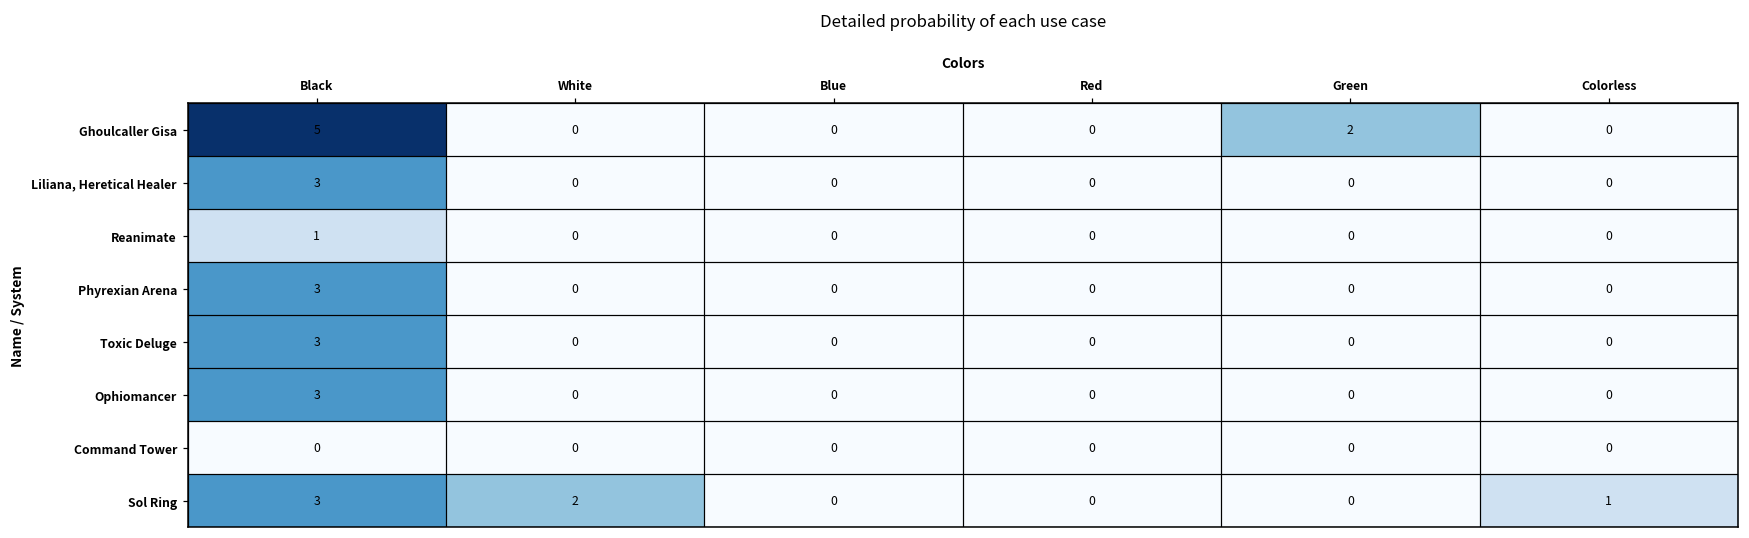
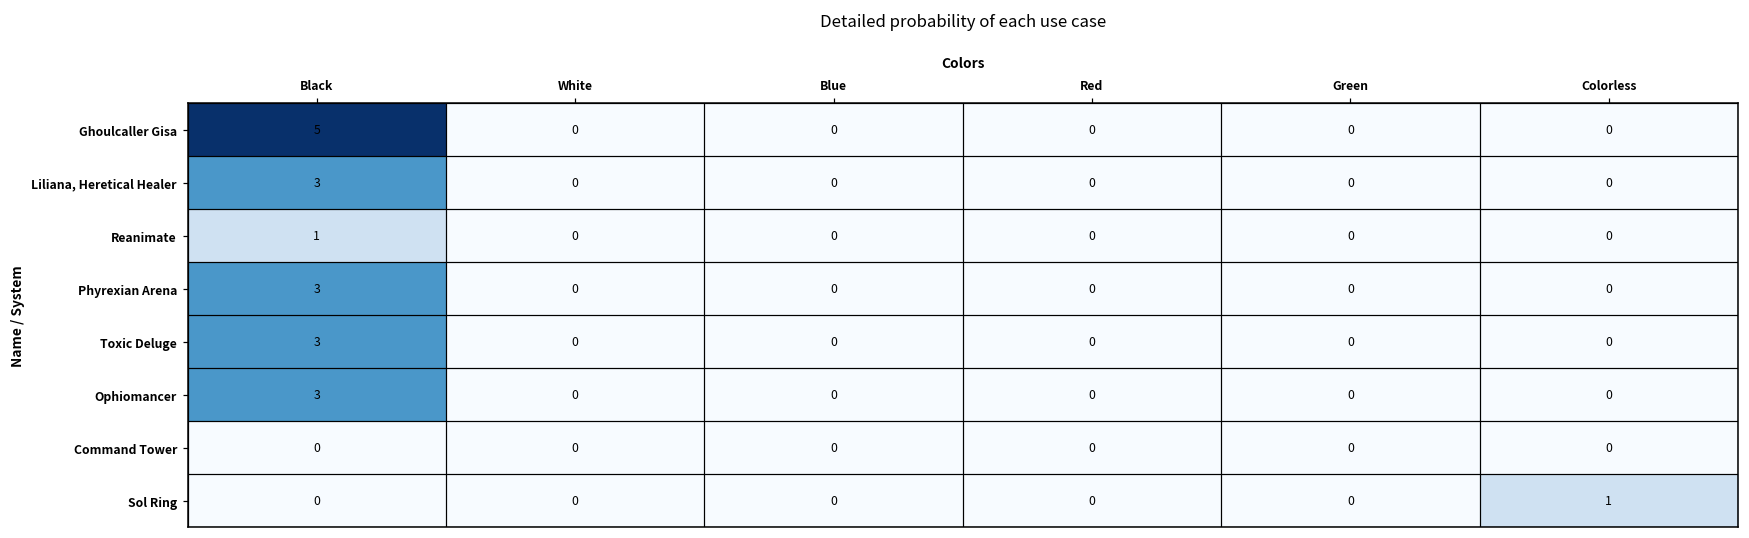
  {
    "Ghoulcaller Gisa": {
      "Black": 5,
      "White": 0,
      "Blue": 0,
      "Red": 0,
-     "Green": 2,
+     "Green": 0,
      "Colorless": 0
    },
    "Liliana, Heretical Healer": {
      "Black": 3,
      "White": 0,
      "Blue": 0,
      "Red": 0,
      "Green": 0,
      "Colorless": 0
    },
    "Reanimate": {
      "Black": 1,
      "White": 0,
      "Blue": 0,
      "Red": 0,
      "Green": 0,
      "Colorless": 0
    },
    "Phyrexian Arena": {
      "Black": 3,
      "White": 0,
      "Blue": 0,
      "Red": 0,
      "Green": 0,
      "Colorless": 0
    },
    "Toxic Deluge": {
      "Black": 3,
      "White": 0,
      "Blue": 0,
      "Red": 0,
      "Green": 0,
      "Colorless": 0
    },
    "Ophiomancer": {
      "Black": 3,
      "White": 0,
      "Blue": 0,
      "Red": 0,
      "Green": 0,
      "Colorless": 0
    },
    "Command Tower": {
      "Black": 0,
      "White": 0,
      "Blue": 0,
      "Red": 0,
      "Green": 0,
      "Colorless": 0
    },
    "Sol Ring": {
-     "Black": 3,
-     "White": 2,
+     "Black": 0,
+     "White": 0,
      "Blue": 0,
      "Red": 0,
      "Green": 0,
      "Colorless": 1
    }
  }
